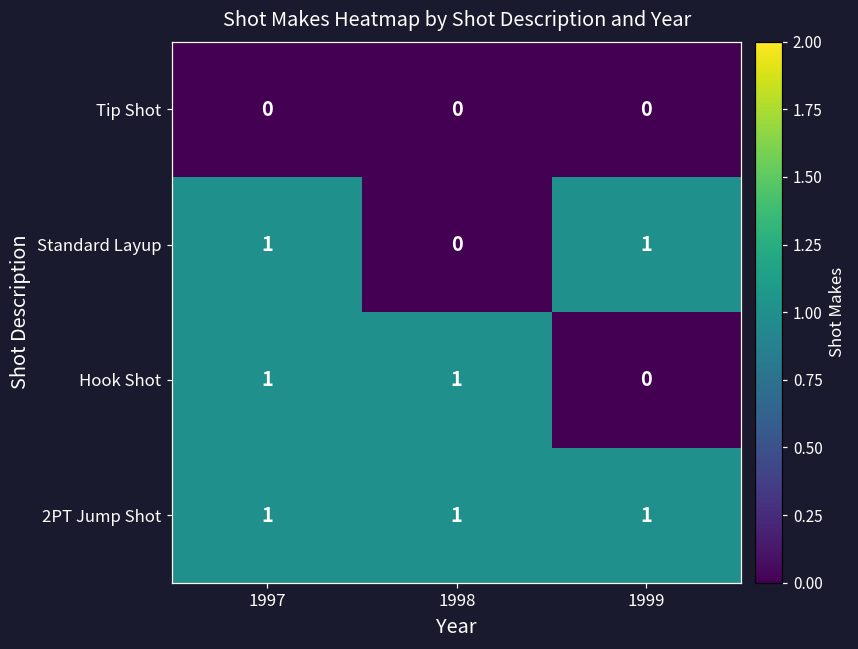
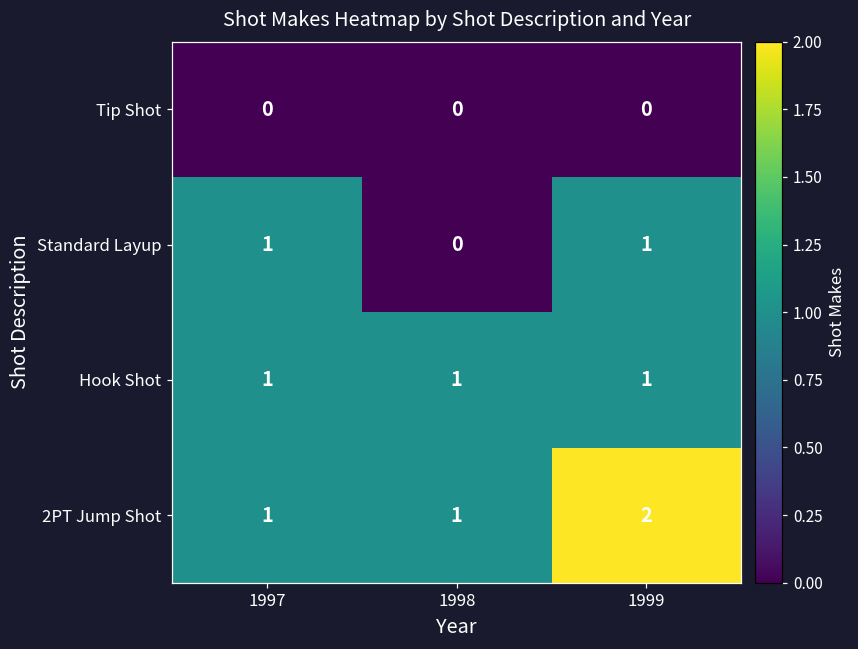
  {
    "Tip Shot": {
      "1997": 0,
      "1998": 0,
      "1999": 0
    },
    "Standard Layup": {
      "1997": 1,
      "1998": 0,
      "1999": 1
    },
    "Hook Shot": {
      "1997": 1,
      "1998": 1,
-     "1999": 0
+     "1999": 1
    },
    "2PT Jump Shot": {
      "1997": 1,
      "1998": 1,
-     "1999": 1
+     "1999": 2
    }
  }
